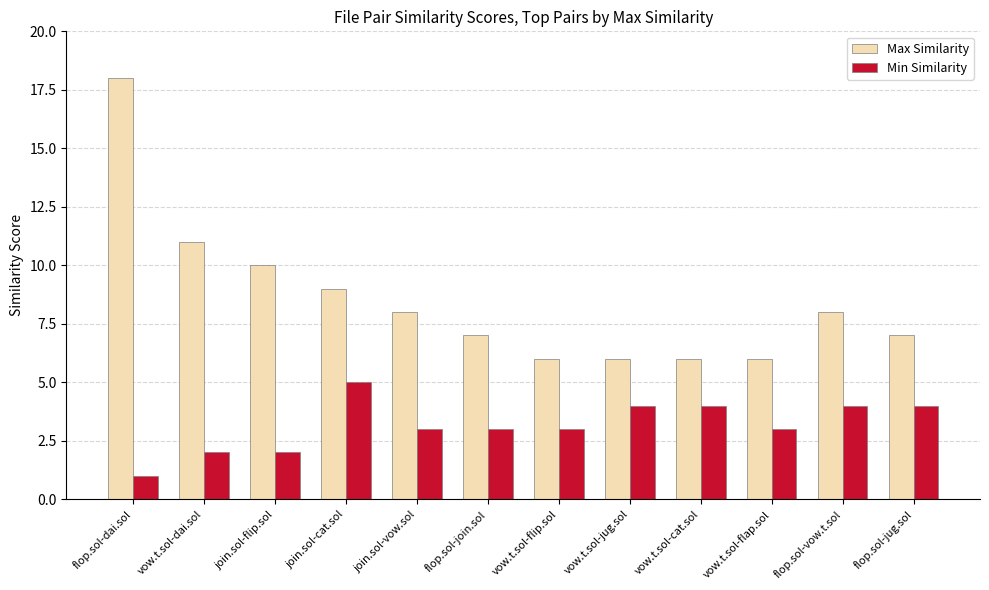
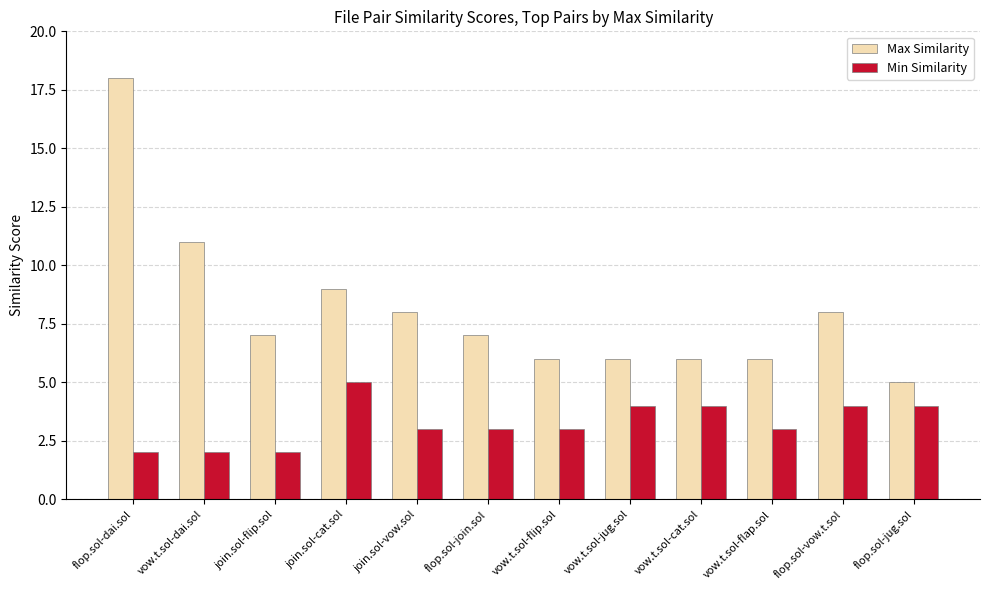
  {
    "Max Similarity": {
      "flop.sol-dai.sol": 18,
      "vow.t.sol-dai.sol": 11,
-     "join.sol-flip.sol": 10,
+     "join.sol-flip.sol": 7,
      "join.sol-cat.sol": 9,
      "join.sol-vow.sol": 8,
      "flop.sol-join.sol": 7,
      "vow.t.sol-flip.sol": 6,
      "vow.t.sol-jug.sol": 6,
      "vow.t.sol-cat.sol": 6,
      "vow.t.sol-flap.sol": 6,
      "flop.sol-vow.t.sol": 8,
-     "flop.sol-jug.sol": 7
+     "flop.sol-jug.sol": 5
    },
    "Min Similarity": {
-     "flop.sol-dai.sol": 1,
+     "flop.sol-dai.sol": 2,
      "vow.t.sol-dai.sol": 2,
      "join.sol-flip.sol": 2,
      "join.sol-cat.sol": 5,
      "join.sol-vow.sol": 3,
      "flop.sol-join.sol": 3,
      "vow.t.sol-flip.sol": 3,
      "vow.t.sol-jug.sol": 4,
      "vow.t.sol-cat.sol": 4,
      "vow.t.sol-flap.sol": 3,
      "flop.sol-vow.t.sol": 4,
      "flop.sol-jug.sol": 4
    }
  }
